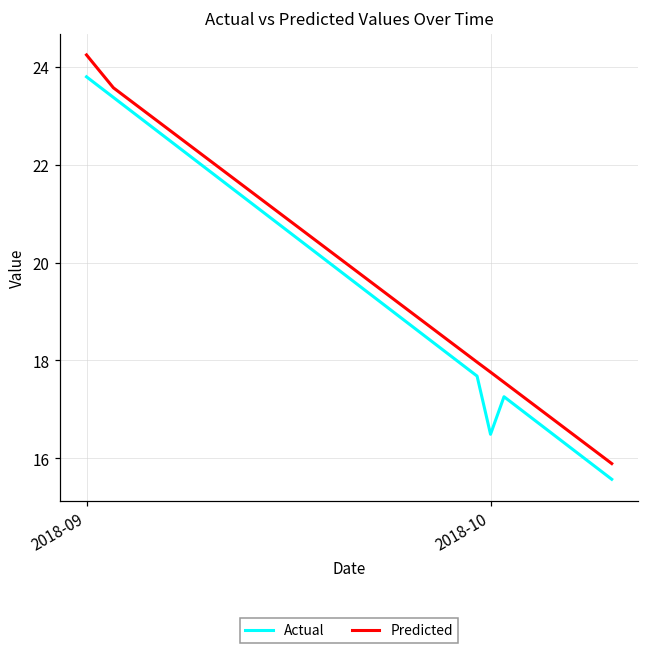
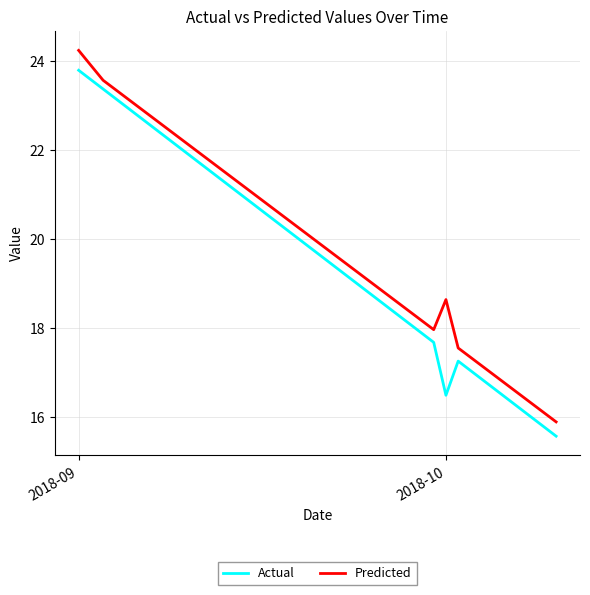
  {
    "Actual": {
      "2018-09": 23.8,
      "2018-10": 16.5
    },
    "Predicted": {
      "2018-09": 24.2,
-     "2018-10": 17.8
+     "2018-10": 18.6
    }
  }
